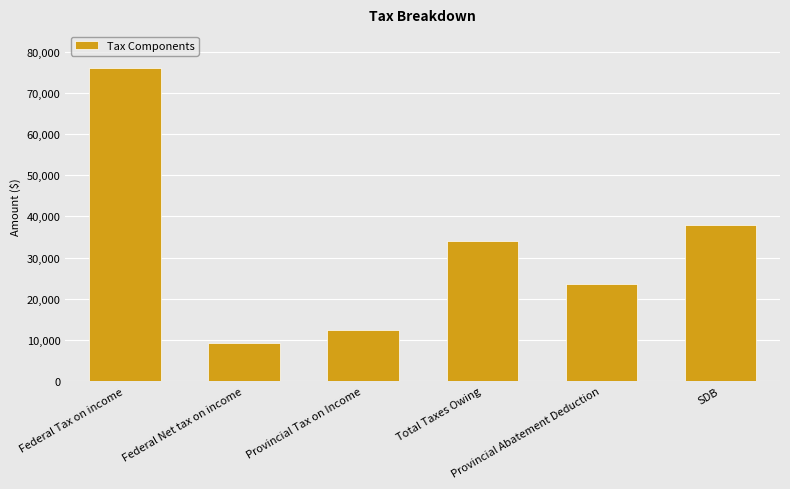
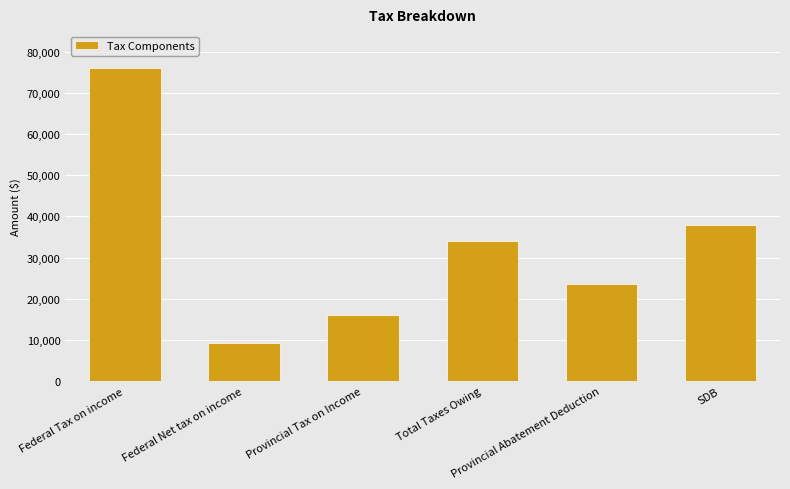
  {
    "Federal Tax on income": "76,000",
    "Federal Net tax on income": "9,000",
-   "Provincial Tax on Income": "12,000",
+   "Provincial Tax on Income": "16,000",
    "Total Taxes Owing": "34,000",
    "Provincial Abatement Deduction": "23,000",
    "SDB": "38,000"
  }
